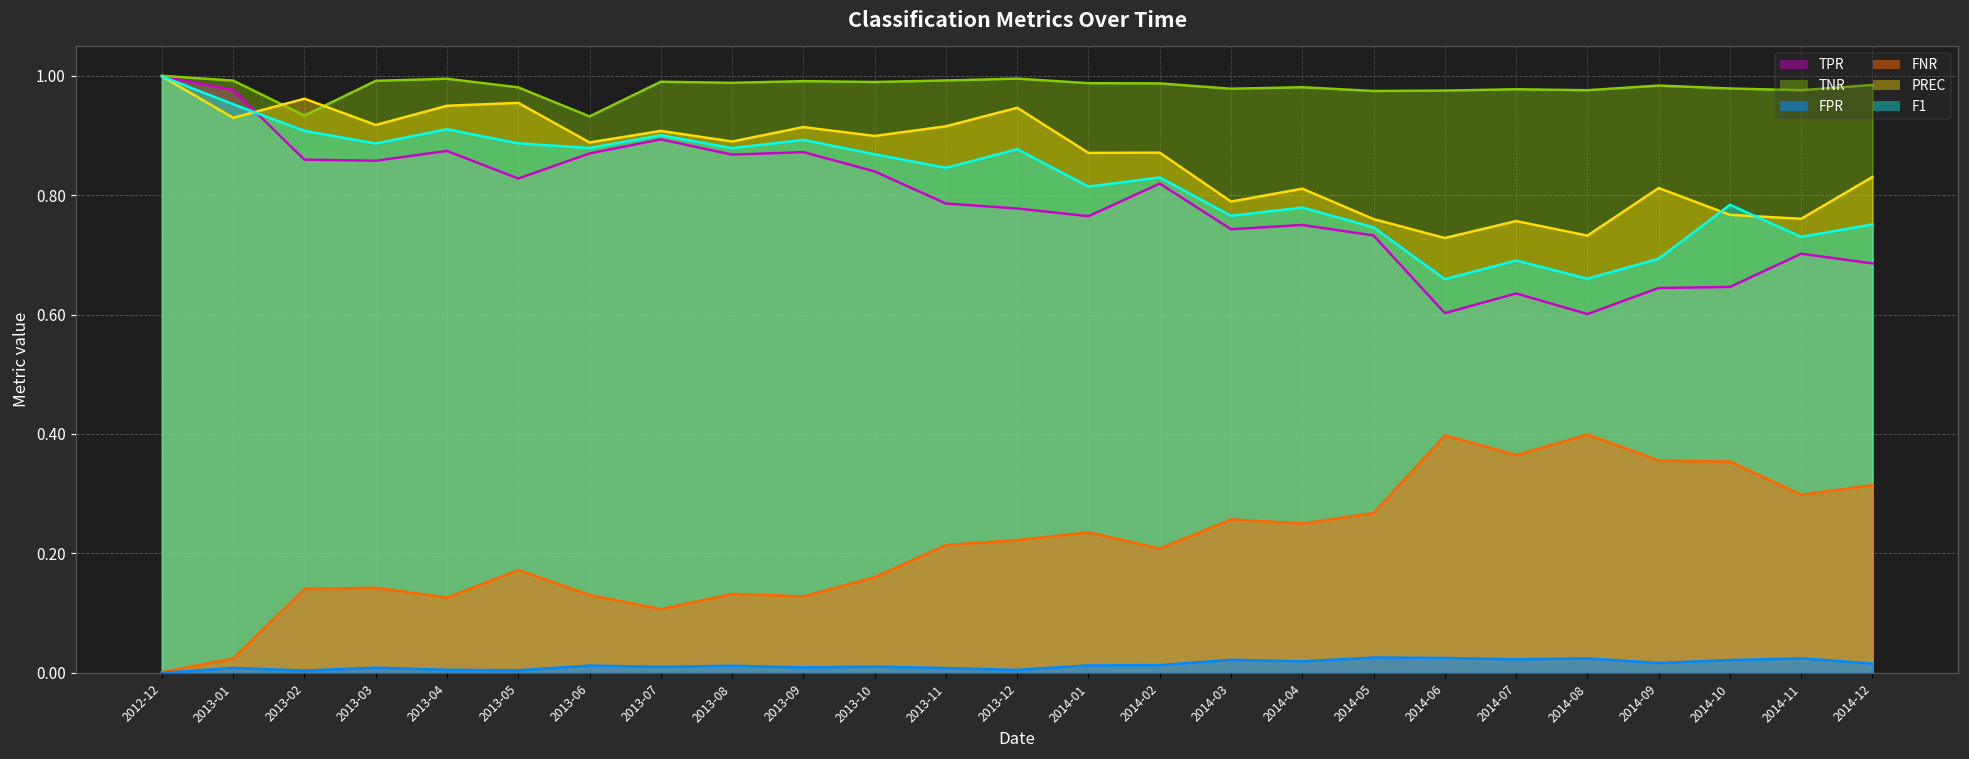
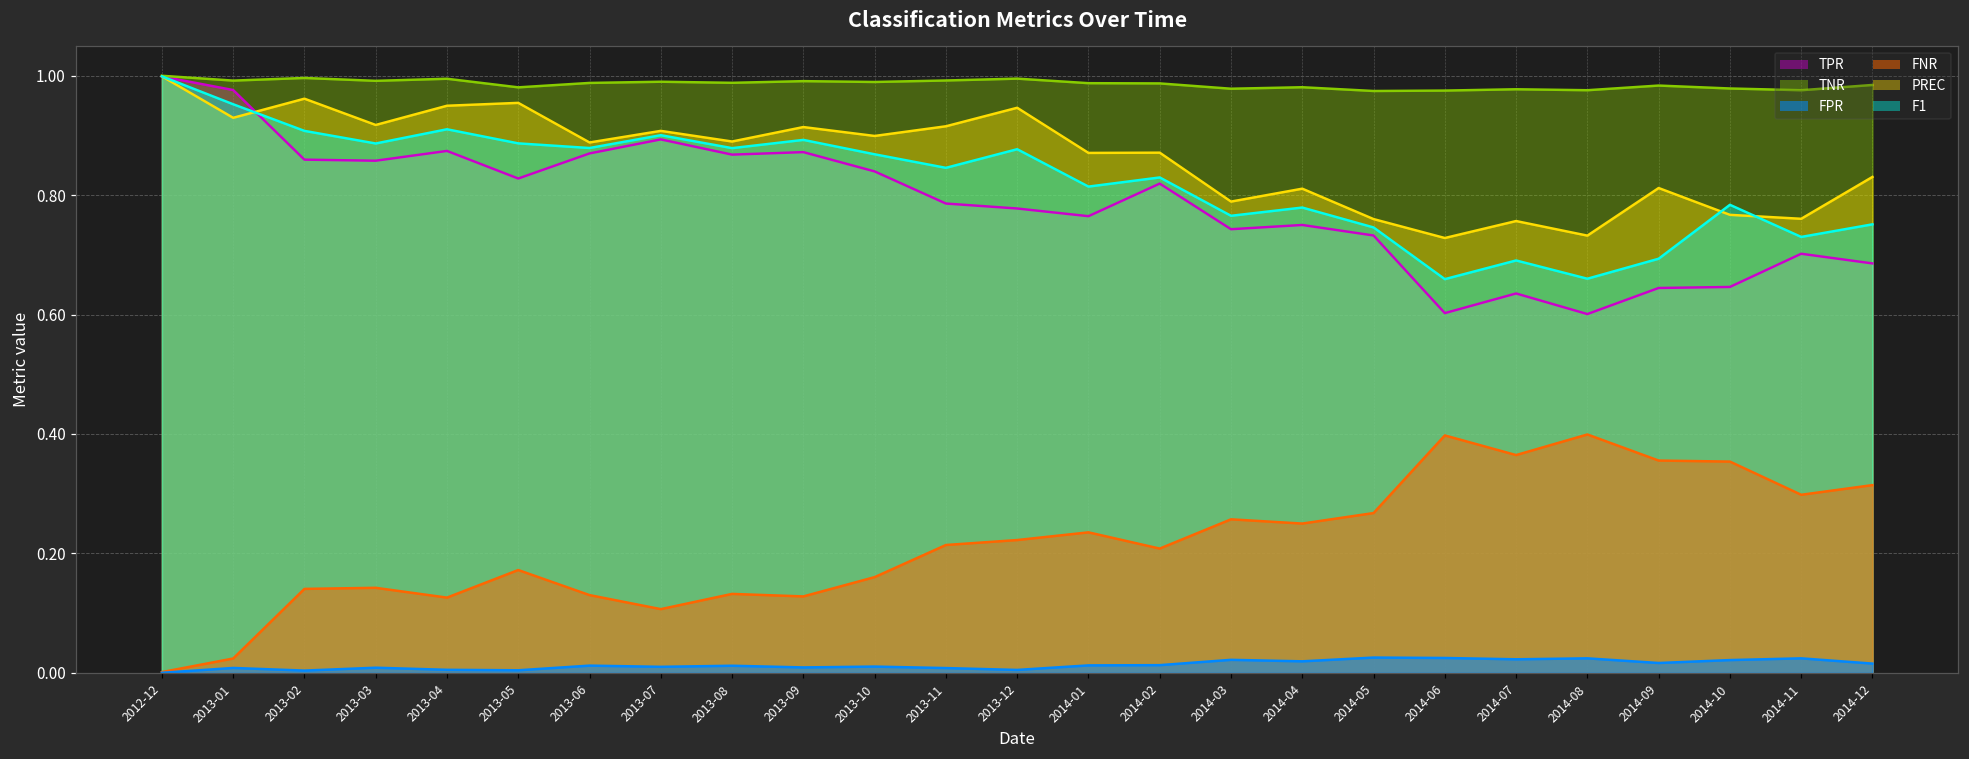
  {
    "TPR": {
      "2013-01": 0.98,
      "2013-02": 0.86,
      "2013-03": 0.86,
      "2013-04": 0.87,
      "2013-05": 0.83,
      "2013-06": 0.87,
      "2013-07": 0.89,
      "2013-08": 0.87,
      "2013-09": 0.87,
      "2013-10": 0.84,
      "2013-11": 0.79,
      "2013-12": 0.78,
      "2014-01": 0.76,
      "2014-02": 0.82,
      "2014-03": 0.74,
      "2014-04": 0.75,
      "2014-05": 0.73,
      "2014-06": 0.60,
      "2014-07": 0.64,
      "2014-08": 0.60,
      "2014-09": 0.64,
      "2014-10": 0.65,
      "2014-11": 0.70,
      "2014-12": 0.69
    },
    "TNR": {
      "2013-01": 0.99,
-     "2013-02": 0.93,
+     "2013-02": 1.00,
      "2013-03": 0.99,
      "2013-04": 0.99,
      "2013-05": 0.98,
-     "2013-06": 0.93,
+     "2013-06": 0.99,
      "2013-07": 0.99,
      "2013-08": 0.99,
      "2013-09": 0.99,
      "2013-10": 0.99,
      "2013-11": 0.99,
      "2013-12": 1.00,
      "2014-01": 0.99,
      "2014-02": 0.99,
      "2014-03": 0.98,
      "2014-04": 0.98,
      "2014-05": 0.97,
      "2014-06": 0.98,
      "2014-07": 0.98,
      "2014-08": 0.98,
      "2014-09": 0.98,
      "2014-10": 0.98
    },
    "PREC": {
      "2013-01": 0.93,
      "2013-02": 0.96,
      "2013-03": 0.92,
      "2013-04": 0.95,
      "2013-05": 0.95,
      "2013-06": 0.89,
      "2013-07": 0.91,
      "2013-08": 0.89,
      "2013-09": 0.91,
      "2013-10": 0.90,
      "2013-11": 0.92,
      "2013-12": 0.95,
      "2014-01": 0.87,
      "2014-02": 0.87,
      "2014-03": 0.79,
      "2014-04": 0.81,
      "2014-05": 0.76,
      "2014-06": 0.73,
      "2014-07": 0.76,
      "2014-08": 0.73,
      "2014-09": 0.81,
      "2014-10": 0.77,
      "2014-11": 0.76,
      "2014-12": 0.83
    },
    "F1": {
      "2013-01": 0.95,
      "2013-02": 0.91,
      "2013-03": 0.89,
      "2013-04": 0.91,
      "2013-05": 0.89,
      "2013-06": 0.88,
      "2013-07": 0.90,
      "2013-08": 0.88,
      "2013-09": 0.89,
      "2013-10": 0.87,
      "2013-11": 0.85,
      "2013-12": 0.88,
      "2014-01": 0.81,
      "2014-02": 0.83,
      "2014-03": 0.77,
      "2014-04": 0.78,
      "2014-05": 0.75,
      "2014-06": 0.66,
      "2014-07": 0.69,
      "2014-08": 0.66,
      "2014-09": 0.69,
      "2014-10": 0.78,
      "2014-11": 0.73,
      "2014-12": 0.75
    },
    "FNR": {
      "2013-01": 0.02,
      "2013-02": 0.14,
      "2013-03": 0.14,
      "2013-04": 0.13,
      "2013-05": 0.17,
      "2013-06": 0.13,
      "2013-07": 0.11,
      "2013-08": 0.13,
      "2013-09": 0.13,
      "2013-10": 0.16,
      "2013-11": 0.21,
      "2013-12": 0.22,
      "2014-01": 0.24,
      "2014-02": 0.21,
      "2014-03": 0.26,
      "2014-04": 0.25,
      "2014-05": 0.27,
      "2014-06": 0.40,
      "2014-07": 0.36,
      "2014-08": 0.40,
      "2014-09": 0.36,
      "2014-10": 0.35,
      "2014-11": 0.30,
      "2014-12": 0.31
    },
    "FPR": {
      "2013-01": 0.01,
      "2013-02": 0.00,
      "2013-03": 0.01,
      "2013-04": 0.01,
      "2013-05": 0.00,
      "2013-06": 0.01,
      "2013-07": 0.01,
      "2013-08": 0.01,
      "2013-09": 0.01,
      "2013-10": 0.01,
      "2013-11": 0.01,
      "2013-12": 0.00,
      "2014-01": 0.01,
      "2014-02": 0.01,
      "2014-03": 0.02,
      "2014-04": 0.02,
      "2014-05": 0.03,
      "2014-06": 0.02,
      "2014-07": 0.02,
      "2014-08": 0.02,
      "2014-09": 0.02,
      "2014-10": 0.02,
      "2014-11": 0.02,
      "2014-12": 0.02
    }
  }
